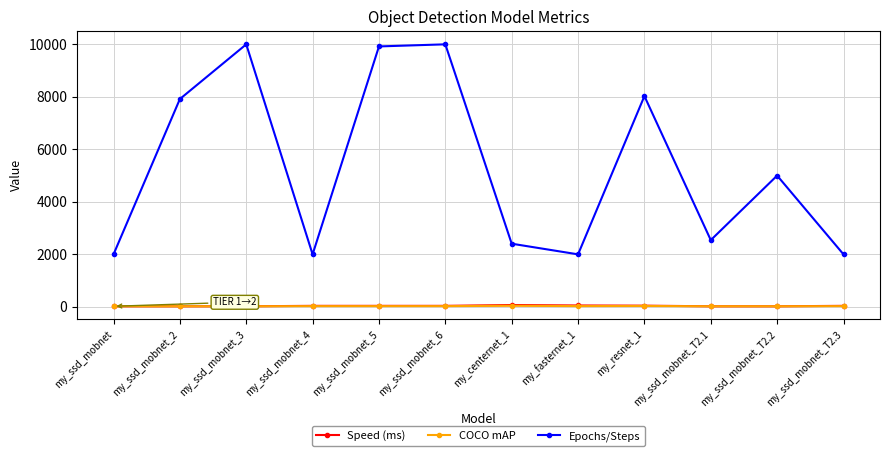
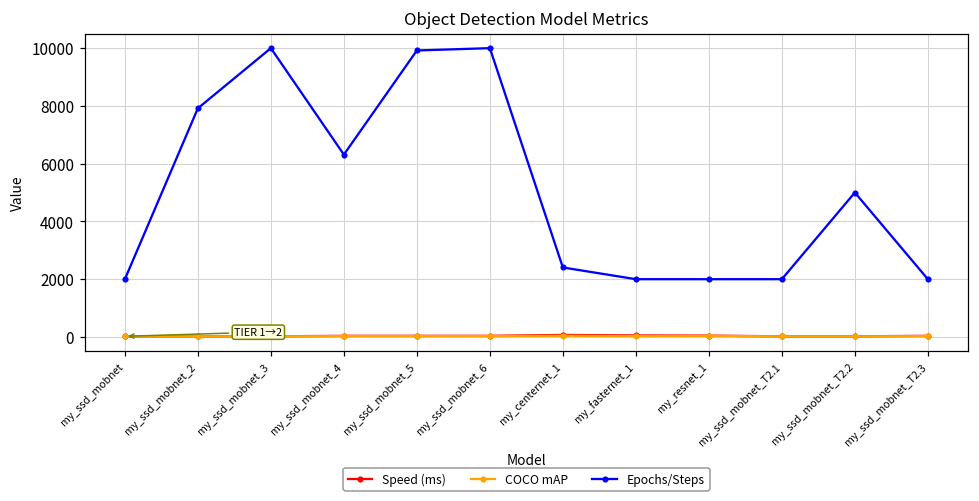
  {
    "Epochs/Steps": {
      "my_ssd_mobnet": 2000,
      "my_ssd_mobnet_2": 7900,
      "my_ssd_mobnet_3": 10000,
-     "my_ssd_mobnet_4": 2000,
+     "my_ssd_mobnet_4": 6300,
      "my_ssd_mobnet_5": 9900,
      "my_ssd_mobnet_6": 10000,
      "my_centernet_1": 2400,
      "my_fasternet_1": 2000,
-     "my_resnet_1": 8000,
-     "my_ssd_mobnet_T2.1": 2500,
+     "my_resnet_1": 2000,
+     "my_ssd_mobnet_T2.1": 2000,
      "my_ssd_mobnet_T2.2": 5000,
      "my_ssd_mobnet_T2.3": 2000
    }
  }
